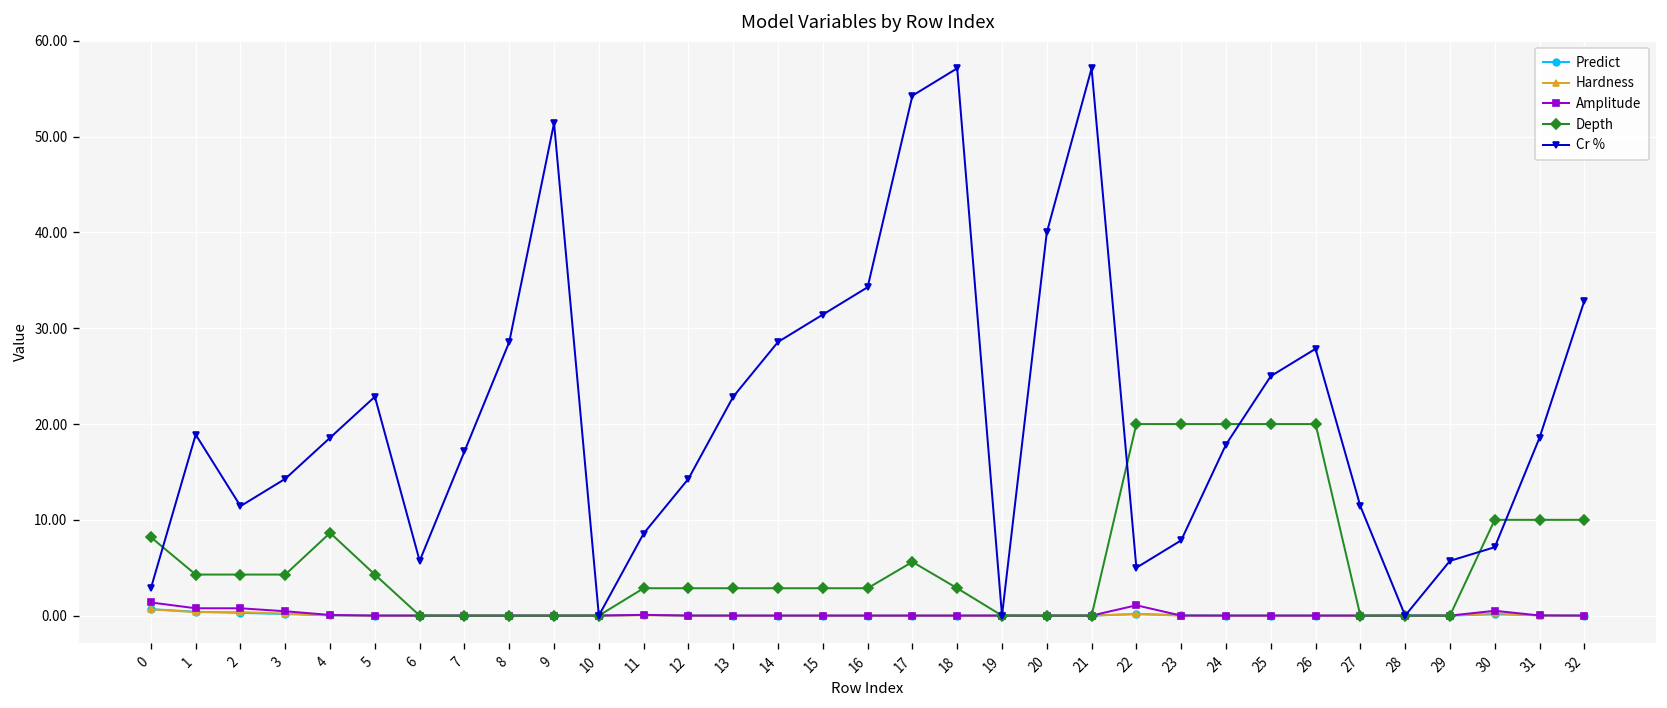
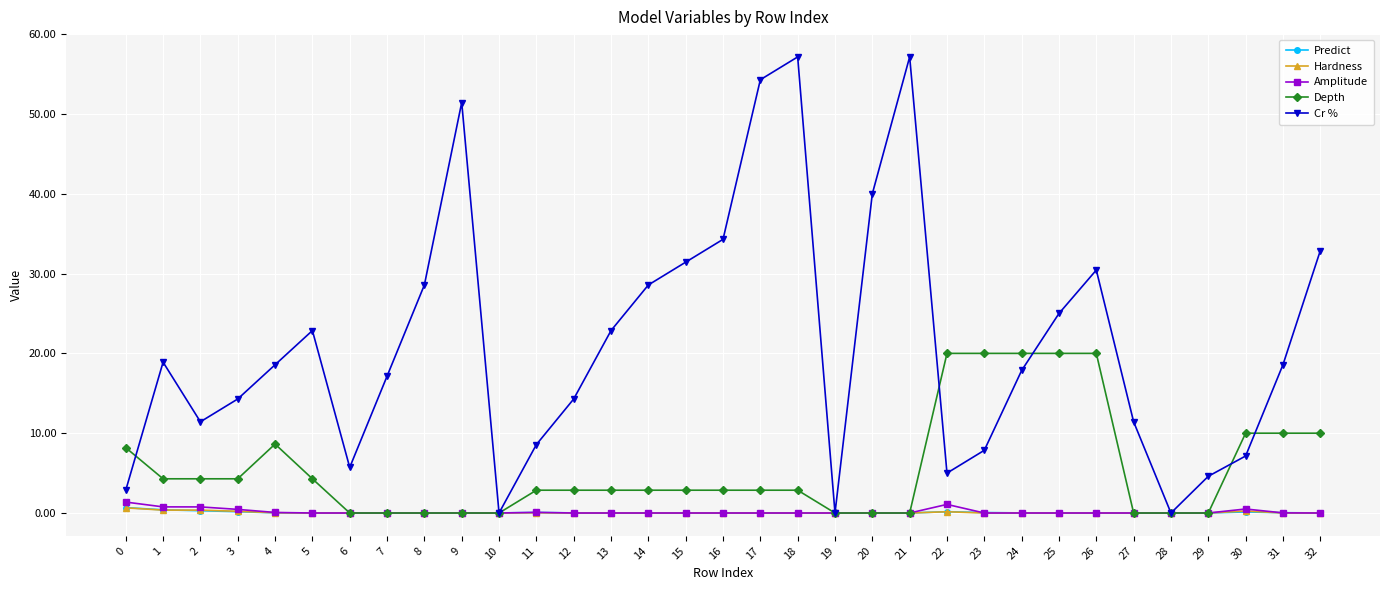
  {
    "Amplitude": {
      "0": 1,
      "1": 1,
      "2": 1,
      "22": 1
    },
    "Depth": {
      "0": 8,
      "1": 4,
      "2": 4,
      "3": 4,
      "4": 9,
      "5": 4,
      "11": 3,
      "12": 3,
      "13": 3,
      "14": 3,
      "15": 3,
      "16": 3,
-     "17": 6,
+     "17": 3,
      "18": 3,
      "22": 20,
      "23": 20,
      "24": 20,
      "25": 20,
      "26": 20,
      "30": 10,
      "31": 10,
      "32": 10
    },
    "Cr %": {
      "0": 3,
      "1": 19,
      "2": 11,
      "3": 14,
      "4": 19,
      "5": 23,
      "6": 6,
      "7": 17,
      "8": 29,
      "9": 51,
      "11": 9,
      "12": 14,
      "13": 23,
      "14": 29,
      "15": 31,
      "16": 34,
      "17": 54,
      "18": 57,
      "20": 40,
      "21": 57,
      "22": 5,
      "23": 8,
      "24": 18,
      "25": 25,
-     "26": 28,
+     "26": 30,
      "27": 11,
-     "29": 6,
+     "29": 5,
      "30": 7,
      "31": 19,
      "32": 33
    }
  }
